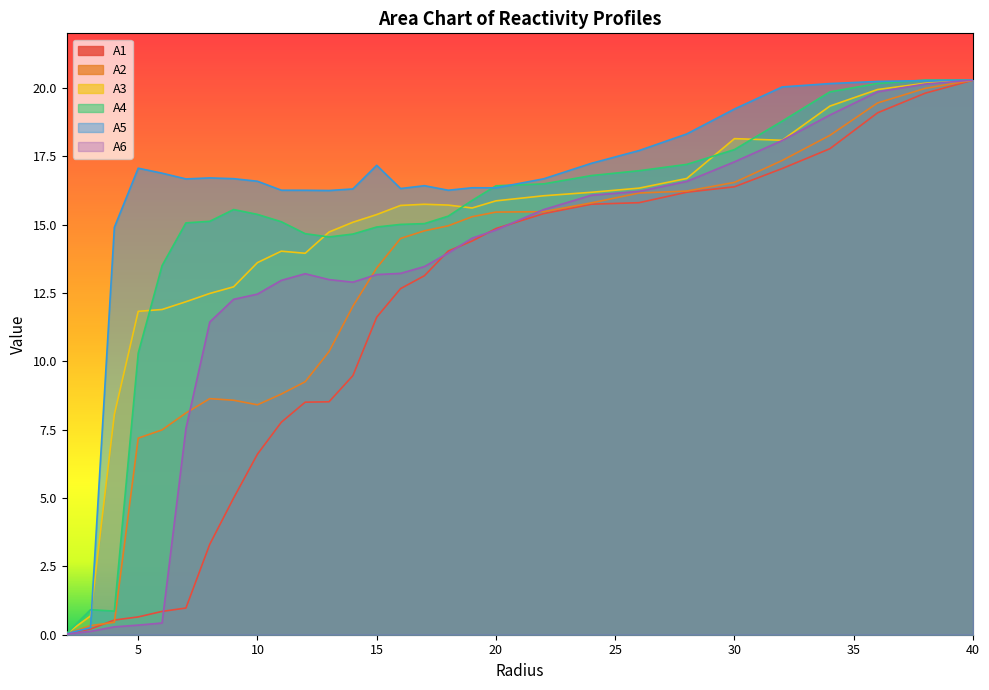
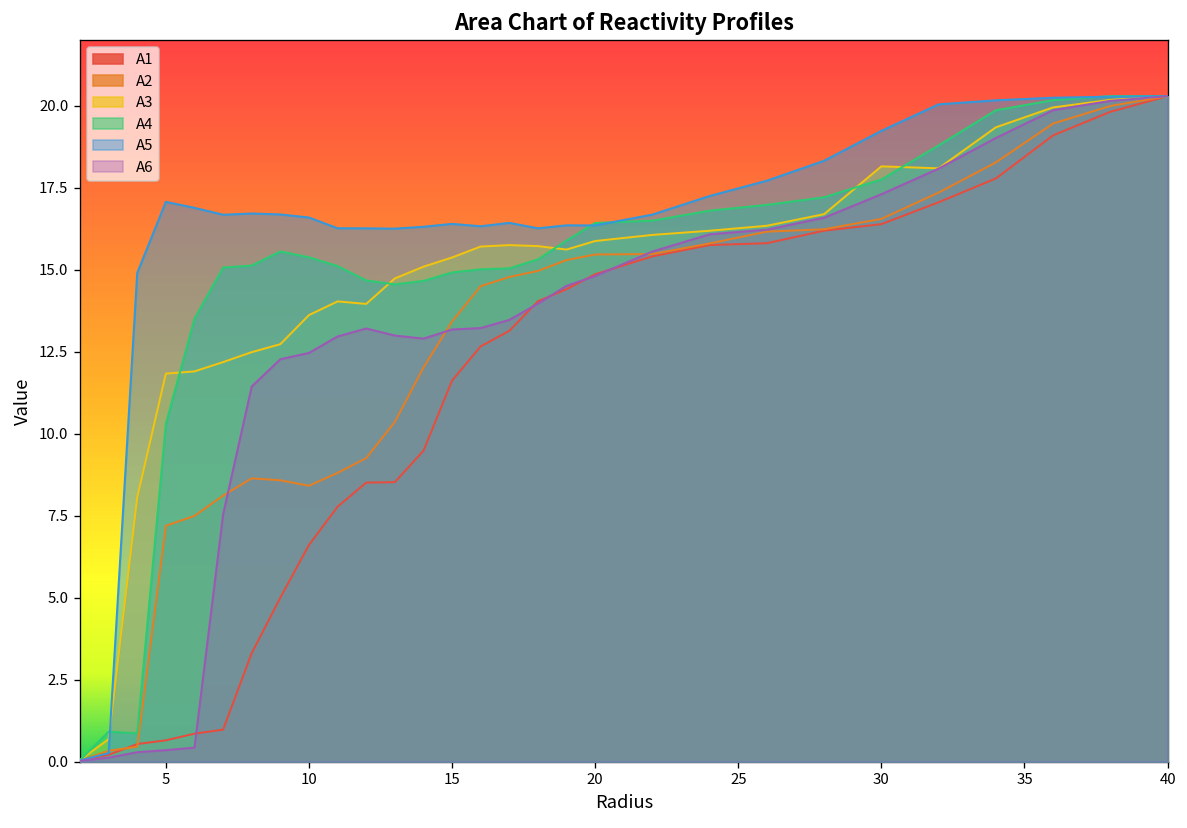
  {
    "A3": {
      "5": 11.8,
      "10": 13.6,
      "15": 15.4,
      "20": 15.9,
      "30": 18.1
    },
    "A4": {
      "5": 10.3,
      "10": 15.4,
      "15": 14.9,
      "30": 17.7
    },
    "A5": {
      "5": 17.1,
      "10": 16.6,
-     "15": 17.2,
+     "15": 16.4,
      "30": 19.2
    },
    "A6": {
      "5": 0.4,
      "10": 12.5,
      "15": 13.2,
      "30": 17.3
    }
  }
